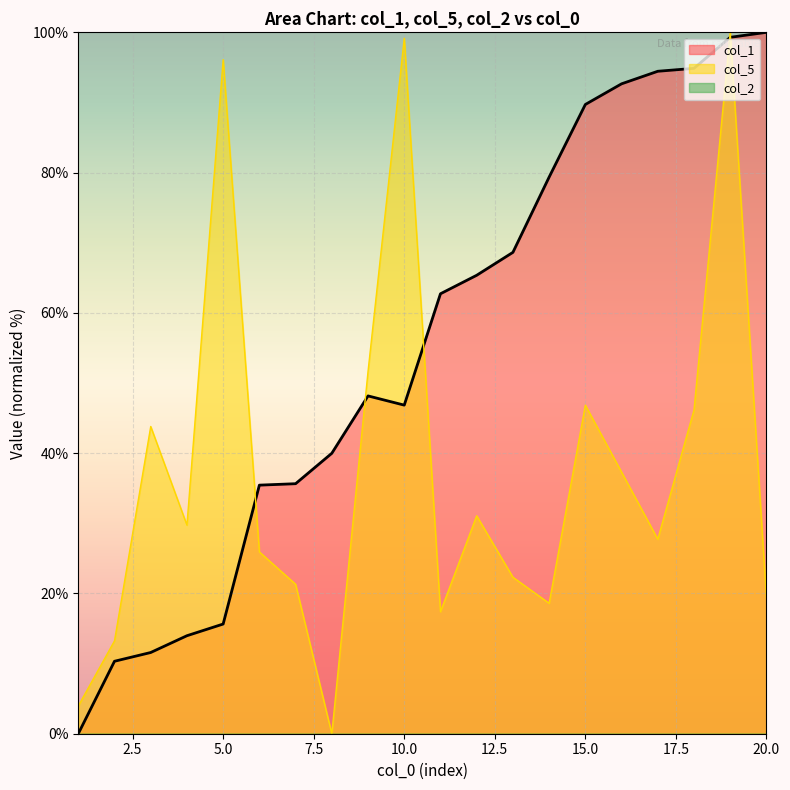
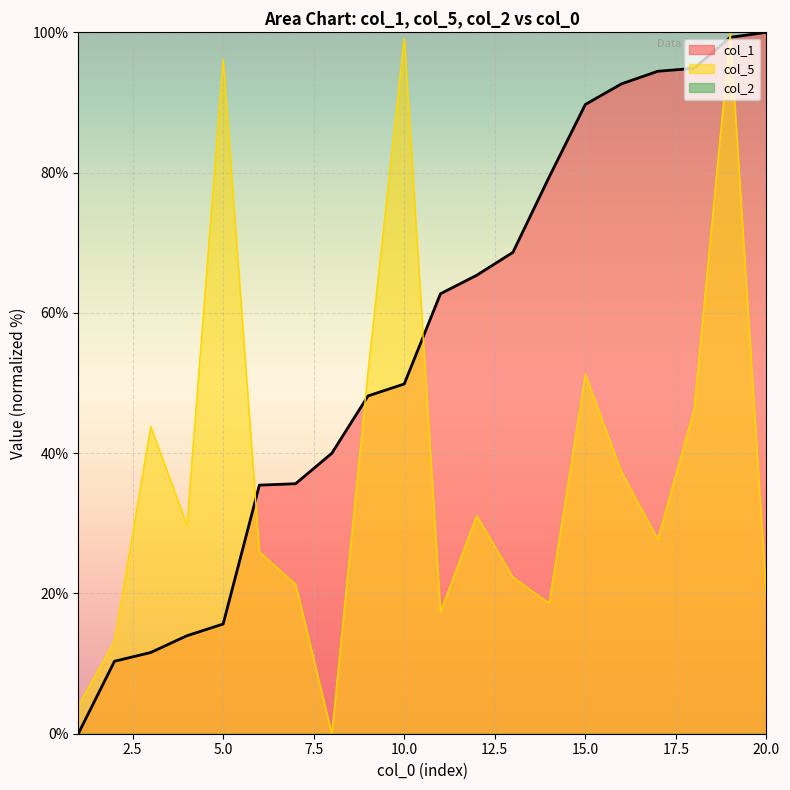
  {
    "col_1": {
      "5.0": "16%",
-     "10.0": "47%",
+     "10.0": "50%",
      "15.0": "90%",
      "20.0": "100%"
    },
    "col_5": {
      "5.0": "96%",
      "10.0": "99%",
-     "15.0": "47%",
+     "15.0": "51%",
      "20.0": "19%"
    },
    "col_2": {
      "5.0": "0%",
      "10.0": "0%",
      "15.0": "0%",
      "20.0": "0%"
    }
  }
